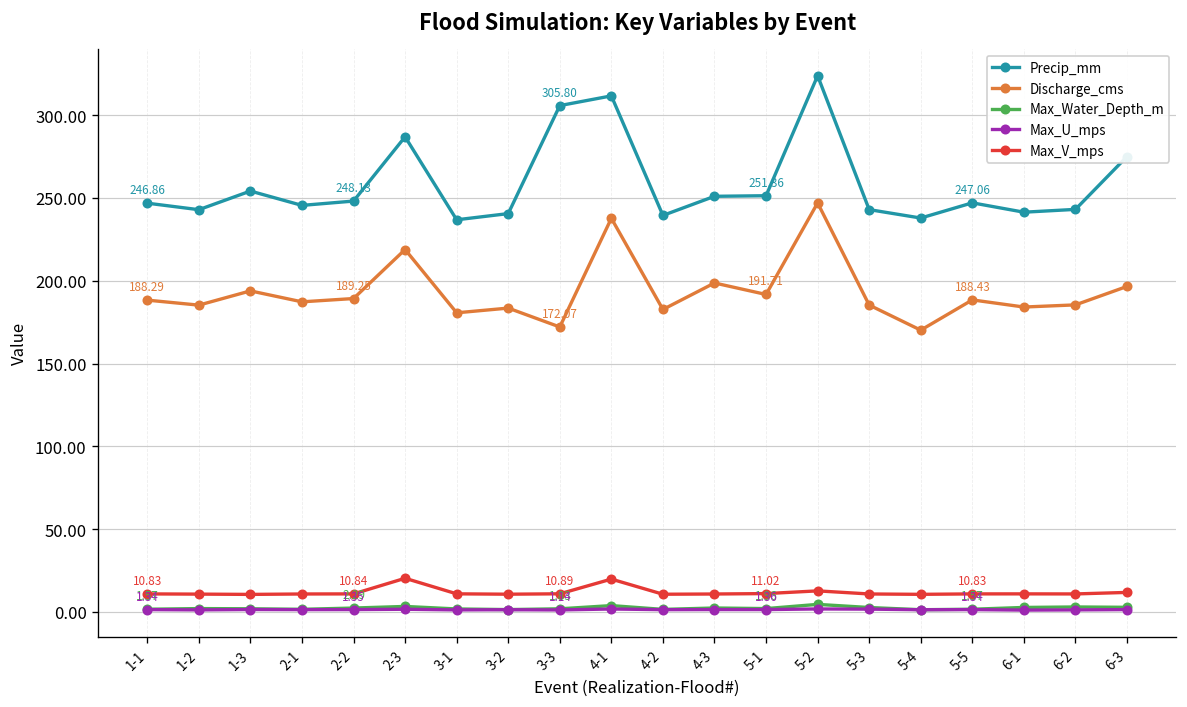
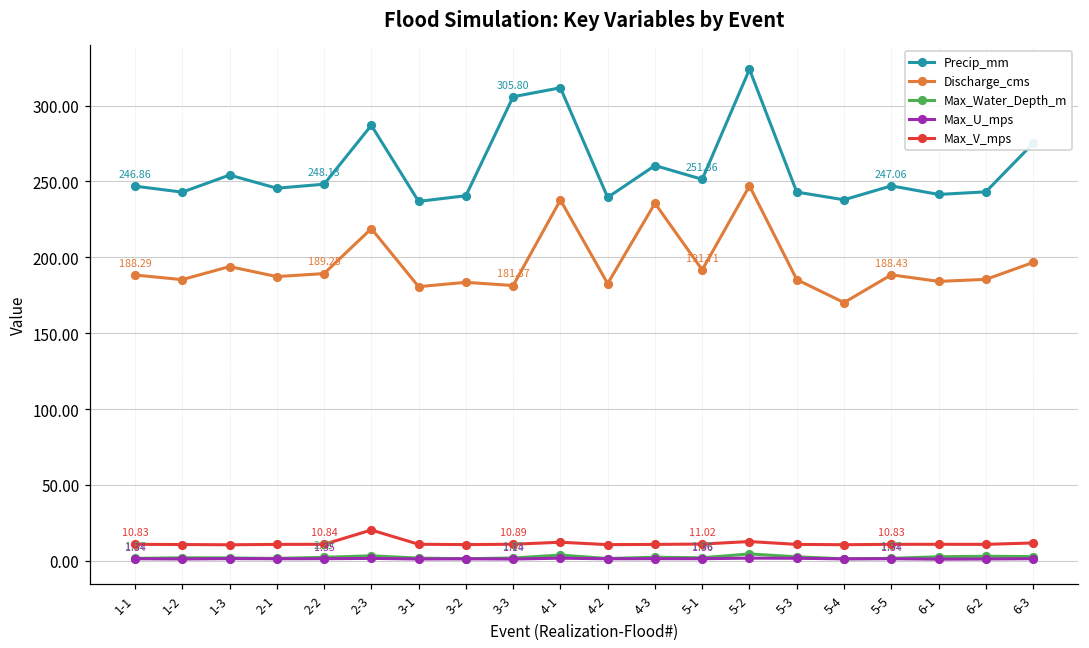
  {
    "Precip_mm": {
      "1-2": 243,
      "1-3": 254,
      "2-1": 246,
      "2-3": 287,
      "3-1": 237,
      "3-2": 241,
      "4-1": 312,
      "4-2": 239,
-     "4-3": 251,
+     "4-3": 260,
      "5-2": 324,
      "5-3": 243,
      "5-4": 238,
      "6-1": 241,
      "6-2": 243,
      "6-3": 275
    },
    "Discharge_cms": {
      "1-1": 188.29,
      "2-2": 189.25,
-     "3-3": 172.07,
-     "4-3": 199,
+     "3-3": 181.37,
+     "4-3": 236,
      "5-1": 191.71,
      "5-5": 188.43
    },
    "Max_Water_Depth_m": {
      "4-1": 4,
      "5-2": 5
    },
    "Max_U_mps": {
      "4-1": 2,
      "5-2": 2
    },
    "Max_V_mps": {
      "1-2": 11,
      "1-3": 11,
      "2-1": 11,
      "2-3": 20,
      "3-1": 11,
      "3-2": 11,
-     "4-1": 20,
+     "4-1": 12,
      "4-2": 11,
      "4-3": 11,
      "5-2": 13,
      "5-3": 11,
      "5-4": 11,
      "6-1": 11,
      "6-2": 11,
      "6-3": 12
    }
  }
